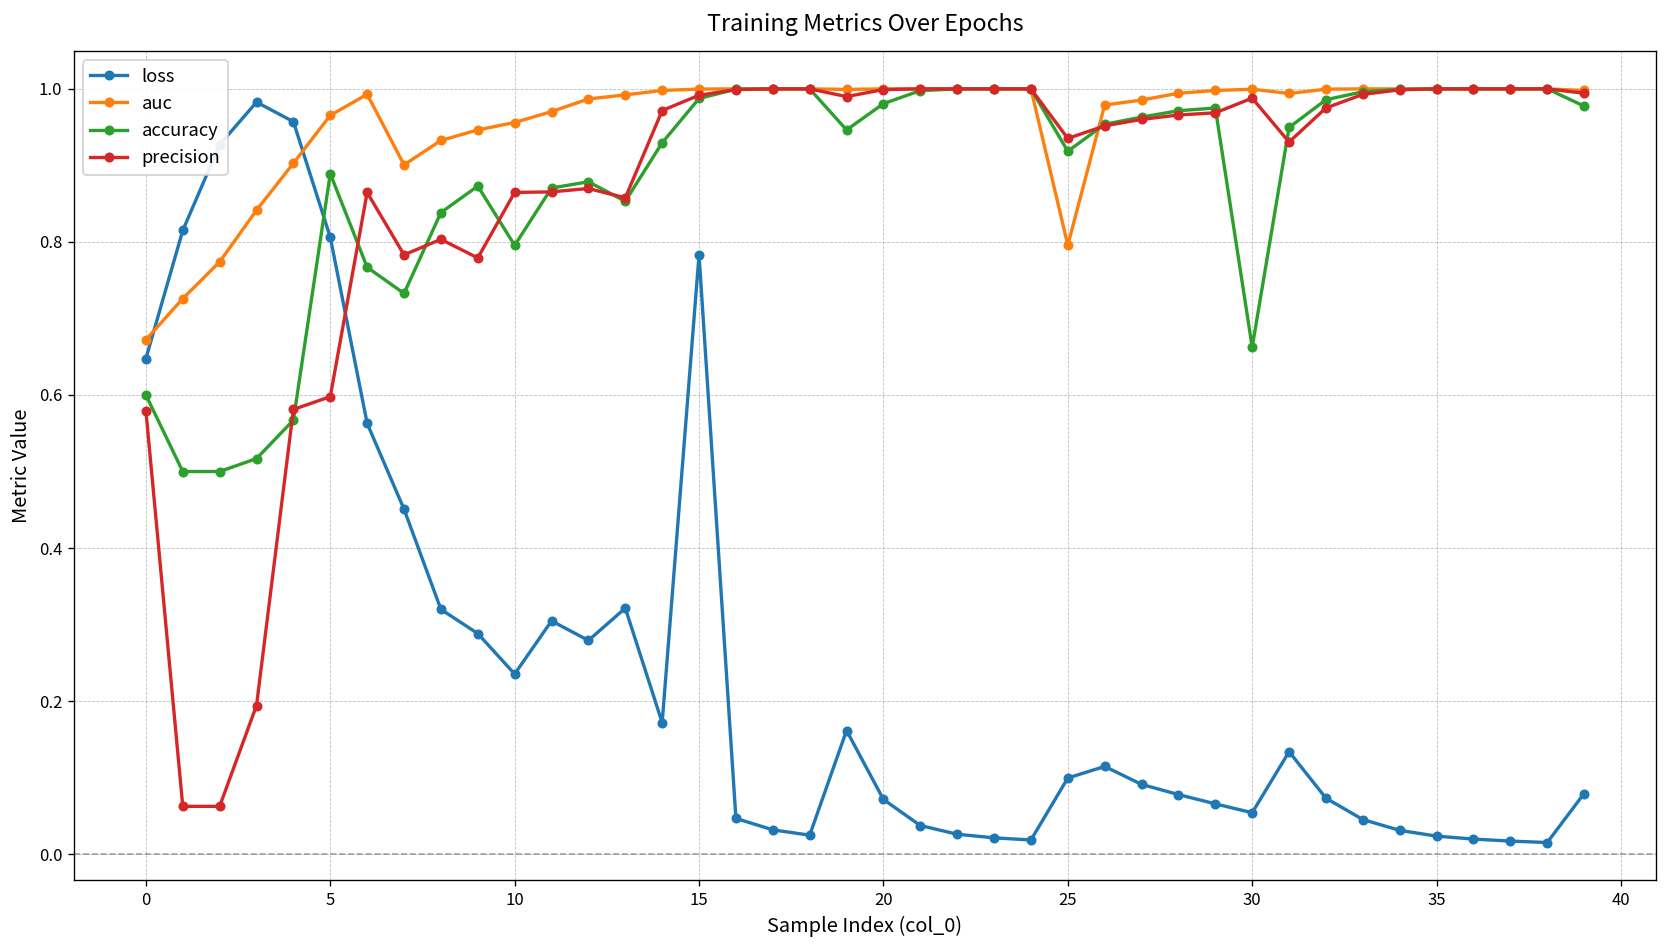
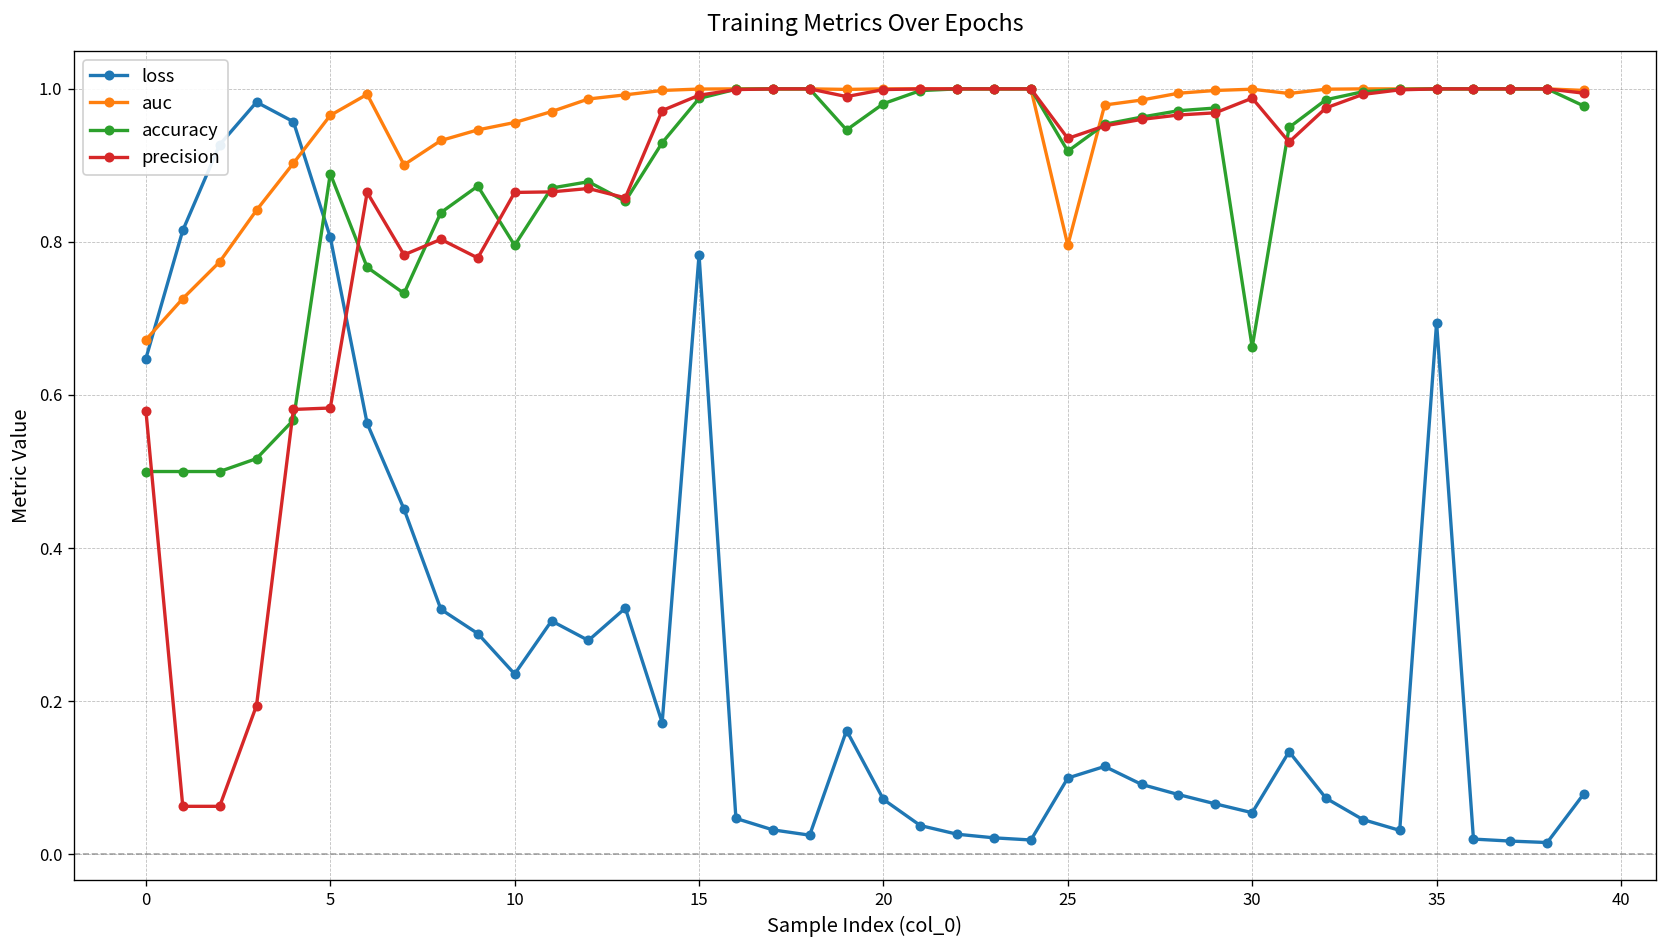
  {
    "loss": {
      "0": 0.65,
      "5": 0.81,
      "10": 0.24,
      "15": 0.78,
      "20": 0.07,
      "25": 0.10,
      "30": 0.05,
-     "35": 0.02
+     "35": 0.69
    },
    "auc": {
      "0": 0.67,
      "5": 0.97,
      "10": 0.96,
      "15": 1.00,
      "25": 0.80,
      "30": 1.00
    },
    "accuracy": {
-     "0": 0.6,
+     "0": 0.5,
      "5": 0.89,
      "10": 0.80,
      "15": 0.99,
      "20": 0.98,
      "25": 0.92,
      "30": 0.66
    },
    "precision": {
      "0": 0.58,
-     "5": 0.60,
+     "5": 0.58,
      "10": 0.86,
      "15": 0.99,
      "25": 0.94,
      "30": 0.99
    }
  }
